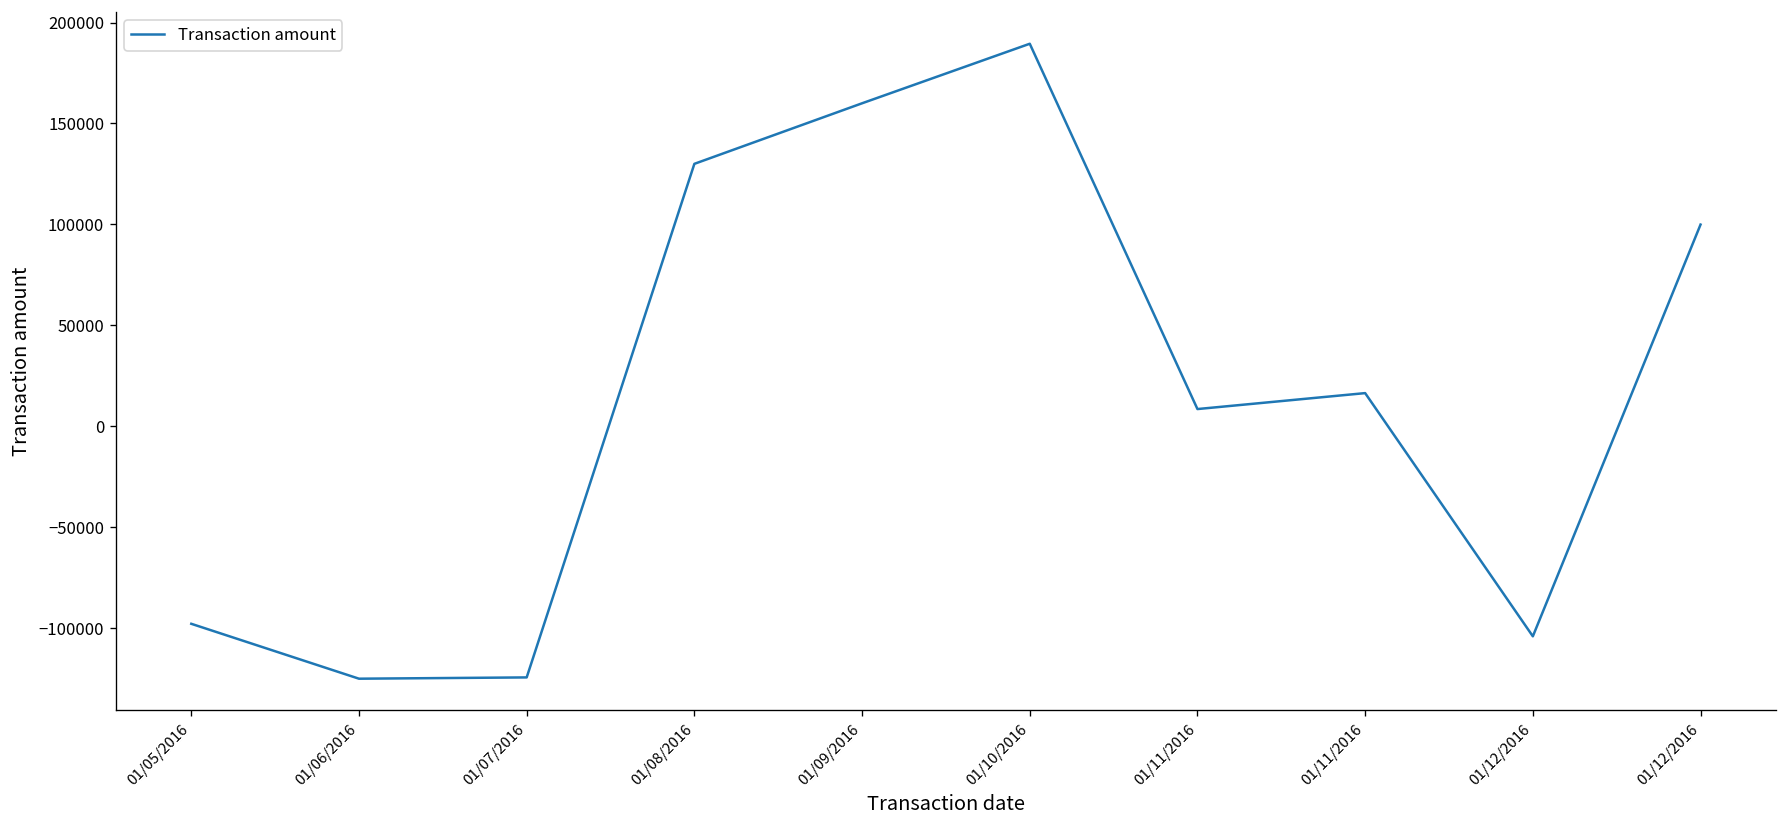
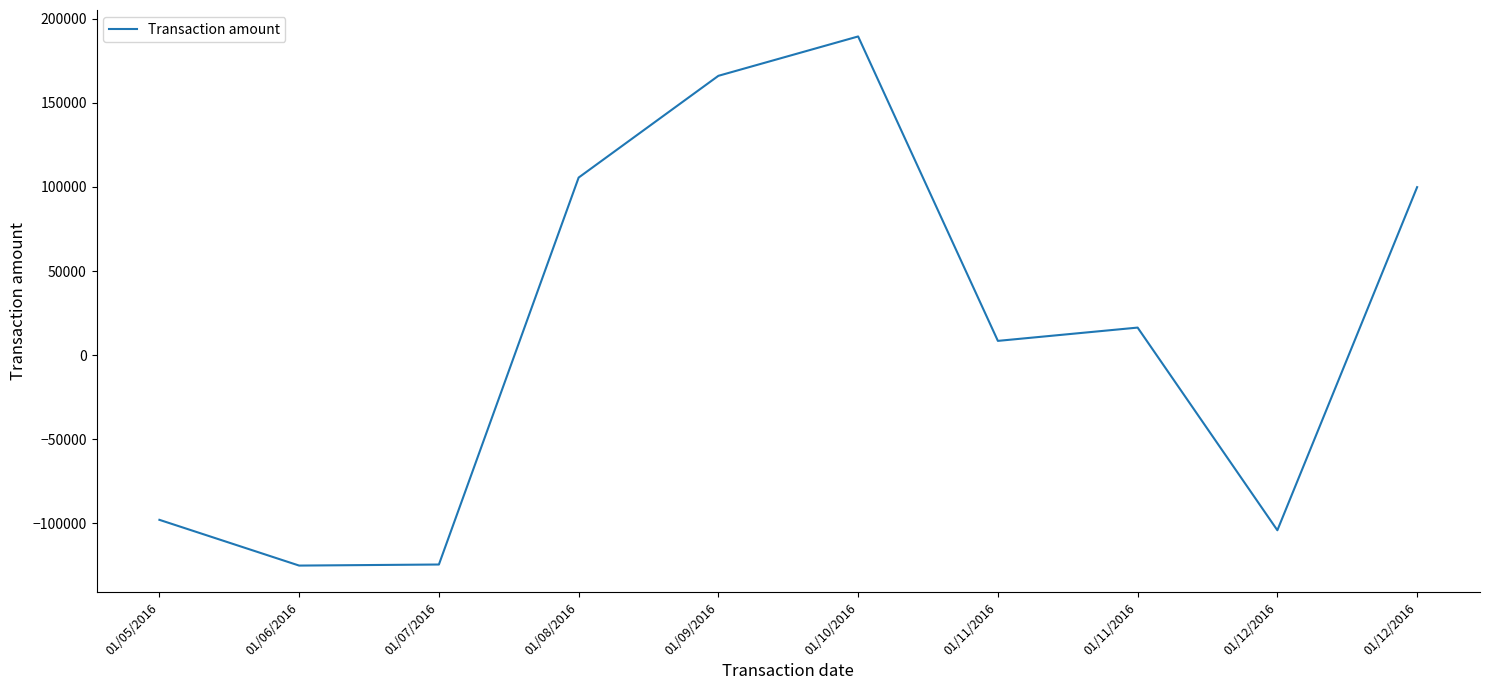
  {
    "01/05/2016": -98000,
    "01/06/2016": -125000,
    "01/07/2016": -124000,
-   "01/08/2016": 130000,
-   "01/09/2016": 160000,
+   "01/08/2016": 106000,
+   "01/09/2016": 166000,
    "01/10/2016": 190000
  }
